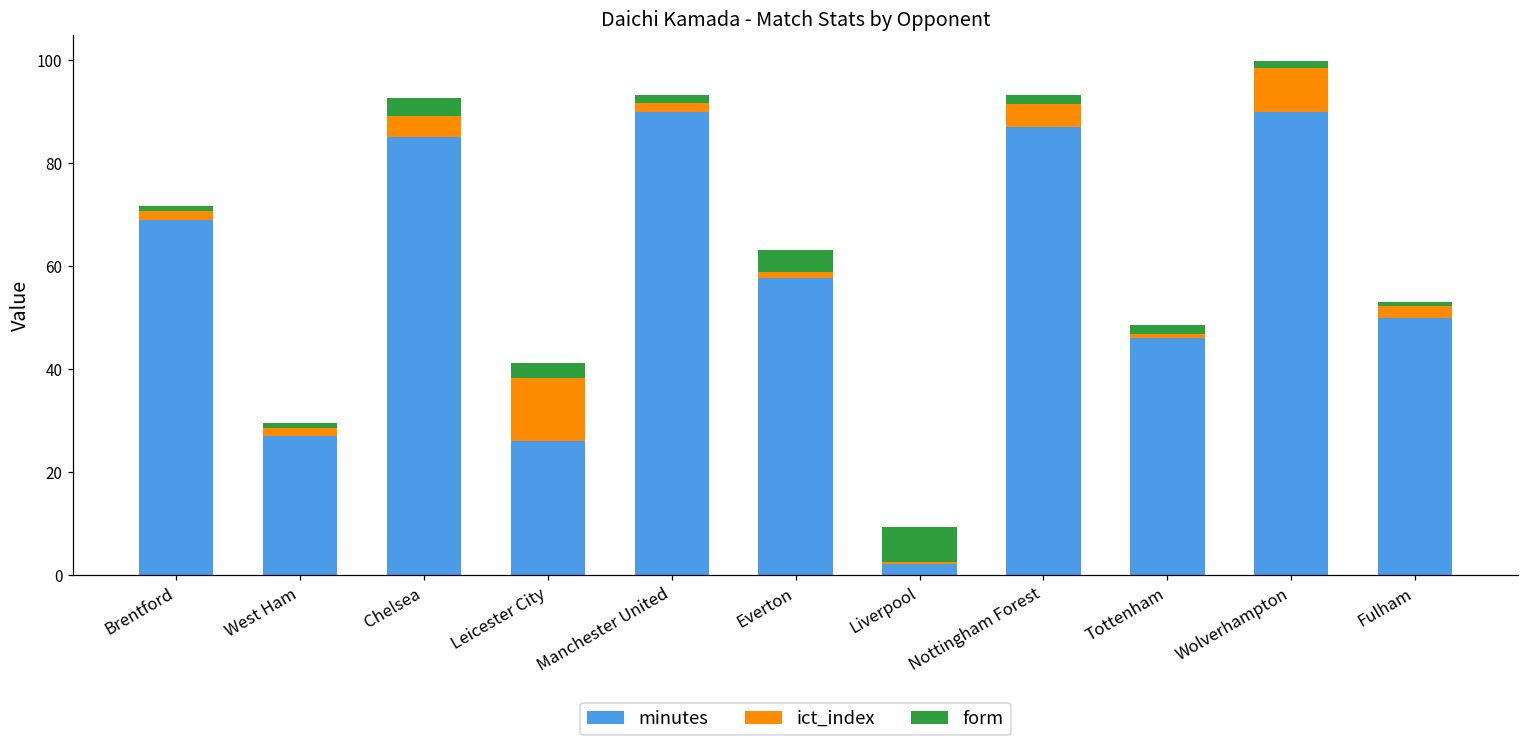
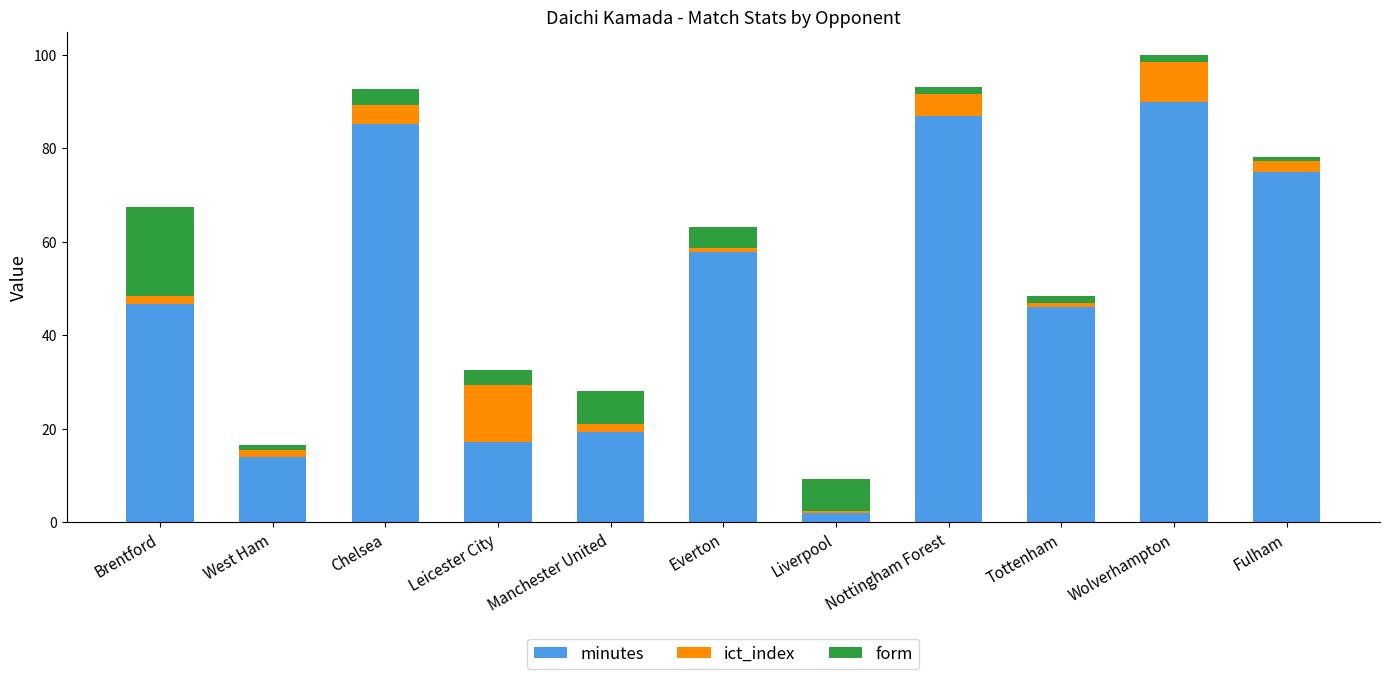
  {
    "minutes": {
-     "Brentford": 69,
-     "West Ham": 27,
+     "Brentford": 47,
+     "West Ham": 14,
      "Chelsea": 85,
-     "Leicester City": 26,
-     "Manchester United": 90,
+     "Leicester City": 17,
+     "Manchester United": 19,
      "Everton": 58,
      "Liverpool": 2,
      "Nottingham Forest": 87,
      "Tottenham": 46,
      "Wolverhampton": 90,
-     "Fulham": 50
+     "Fulham": 75
    },
    "ict_index": {
      "Brentford": 2,
      "West Ham": 2,
      "Chelsea": 4,
      "Leicester City": 12,
      "Manchester United": 2,
      "Everton": 1,
      "Nottingham Forest": 5,
      "Tottenham": 1,
      "Wolverhampton": 9,
      "Fulham": 2
    },
    "form": {
-     "Brentford": 1,
+     "Brentford": 19,
      "West Ham": 1,
      "Chelsea": 4,
      "Leicester City": 3,
-     "Manchester United": 2,
+     "Manchester United": 7,
      "Everton": 4,
      "Liverpool": 7,
      "Nottingham Forest": 2,
      "Tottenham": 2,
      "Wolverhampton": 1,
      "Fulham": 1
    }
  }
